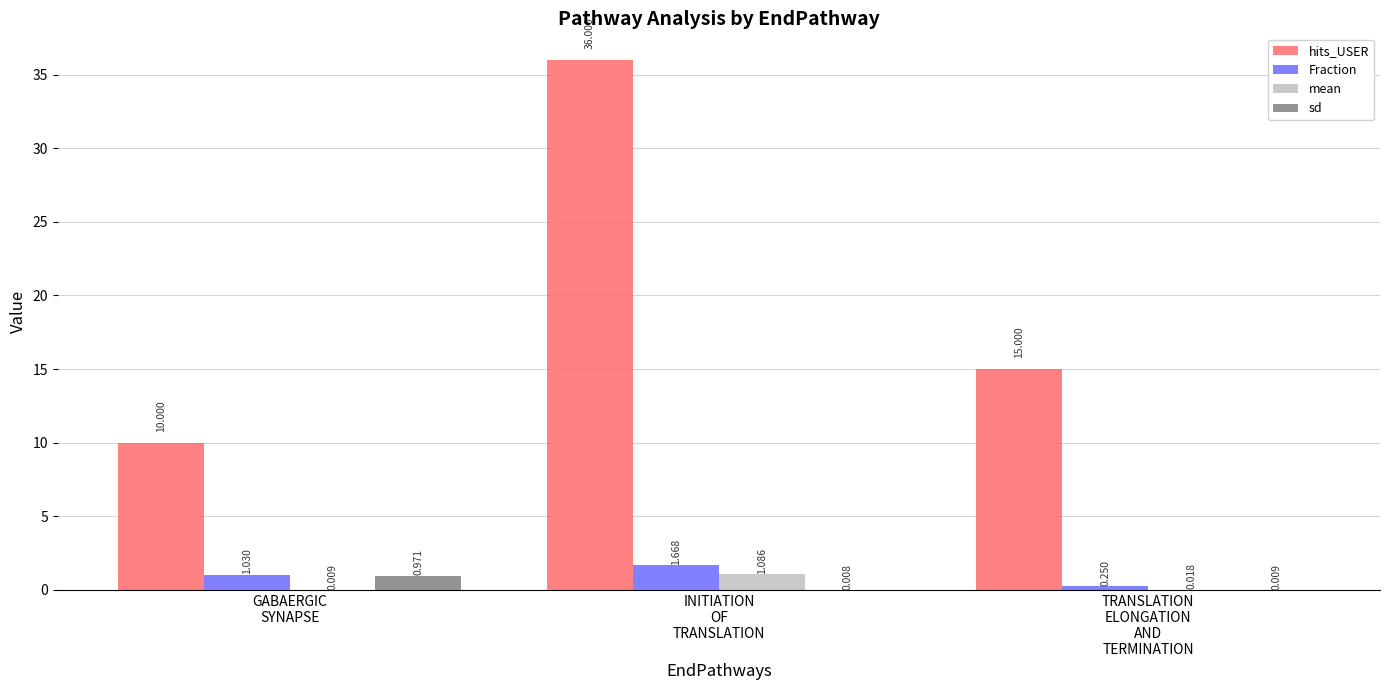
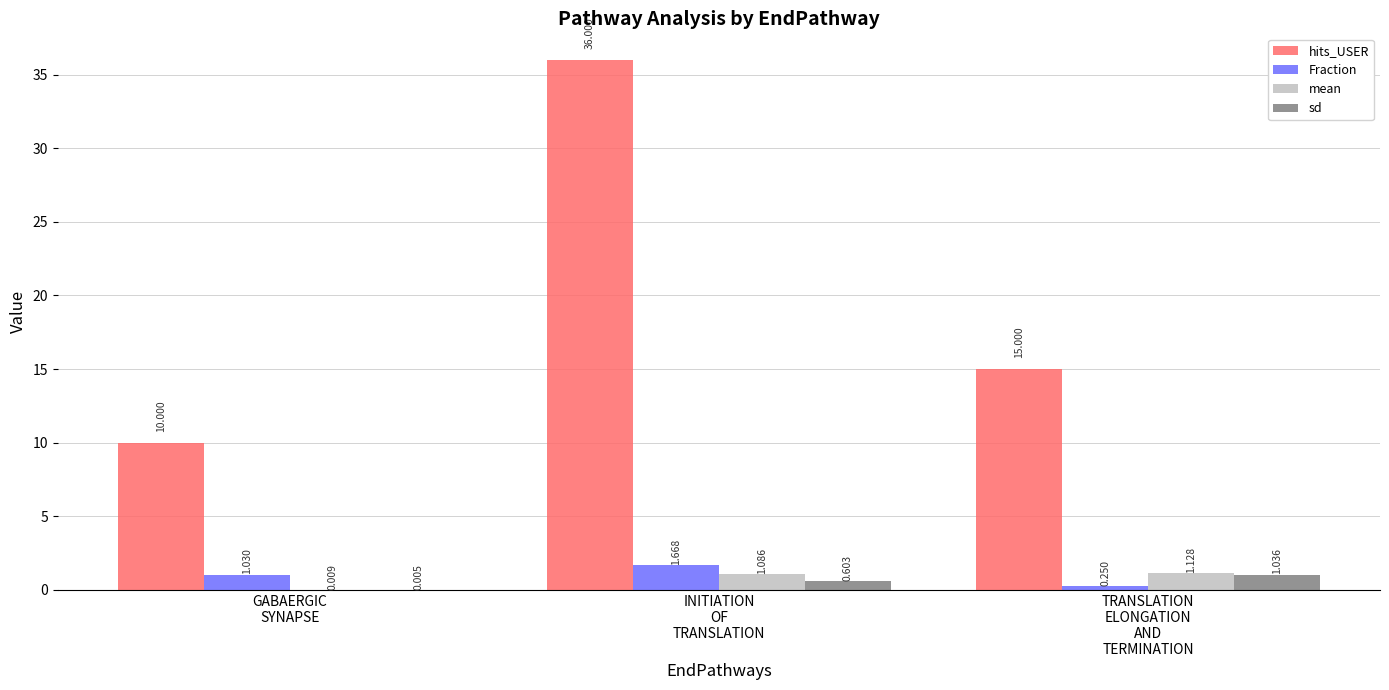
  {
    "hits_USER": {
      "GABAERGIC SYNAPSE": 10.000,
      "INITIATION OF TRANSLATION": 36.000,
      "TRANSLATION ELONGATION AND TERMINATION": 15.000
    },
    "Fraction": {
      "GABAERGIC SYNAPSE": 1.030,
      "INITIATION OF TRANSLATION": 1.668,
      "TRANSLATION ELONGATION AND TERMINATION": 0.250
    },
    "mean": {
      "GABAERGIC SYNAPSE": 0.009,
      "INITIATION OF TRANSLATION": 1.086,
-     "TRANSLATION ELONGATION AND TERMINATION": 0.018
+     "TRANSLATION ELONGATION AND TERMINATION": 1.128
    },
    "sd": {
-     "GABAERGIC SYNAPSE": 0.971,
-     "INITIATION OF TRANSLATION": 0.008,
-     "TRANSLATION ELONGATION AND TERMINATION": 0.009
+     "GABAERGIC SYNAPSE": 0.005,
+     "INITIATION OF TRANSLATION": 0.603,
+     "TRANSLATION ELONGATION AND TERMINATION": 1.036
    }
  }
